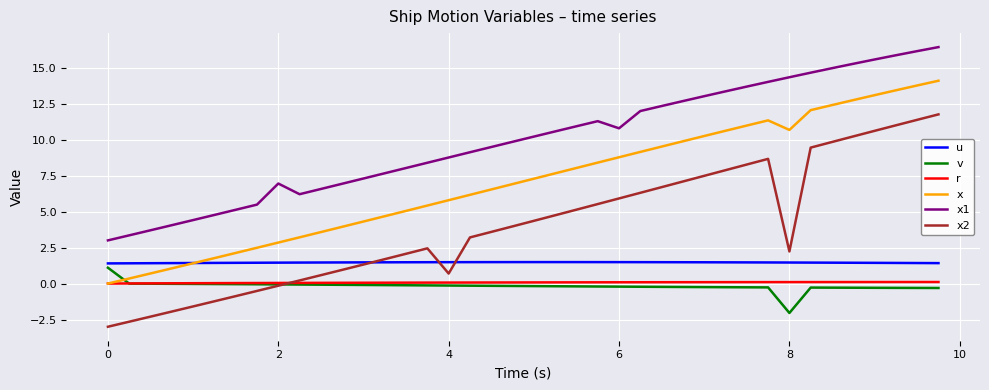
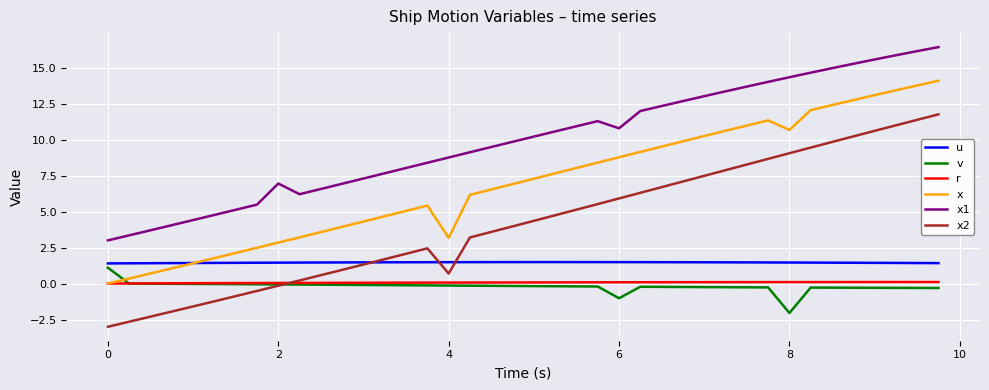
  {
    "u": {
      "0": 1.4,
      "2": 1.5,
      "4": 1.5,
      "6": 1.5,
      "8": 1.5
    },
    "v": {
      "0": 1.1,
      "4": -0.1,
-     "6": -0.2,
+     "6": -1.0,
      "8": -2.0
    },
    "r": {
      "4": 0.1,
      "6": 0.1,
      "8": 0.1
    },
    "x": {
      "2": 2.8,
-     "4": 5.8,
+     "4": 3.2,
      "6": 8.8,
      "8": 10.7
    },
    "x1": {
      "0": 3.0,
      "2": 6.9,
      "4": 8.8,
      "6": 10.8,
      "8": 14.3
    },
    "x2": {
      "0": -3.0,
      "4": 0.7,
      "6": 5.9,
-     "8": 2.2
+     "8": 9.1
    }
  }
